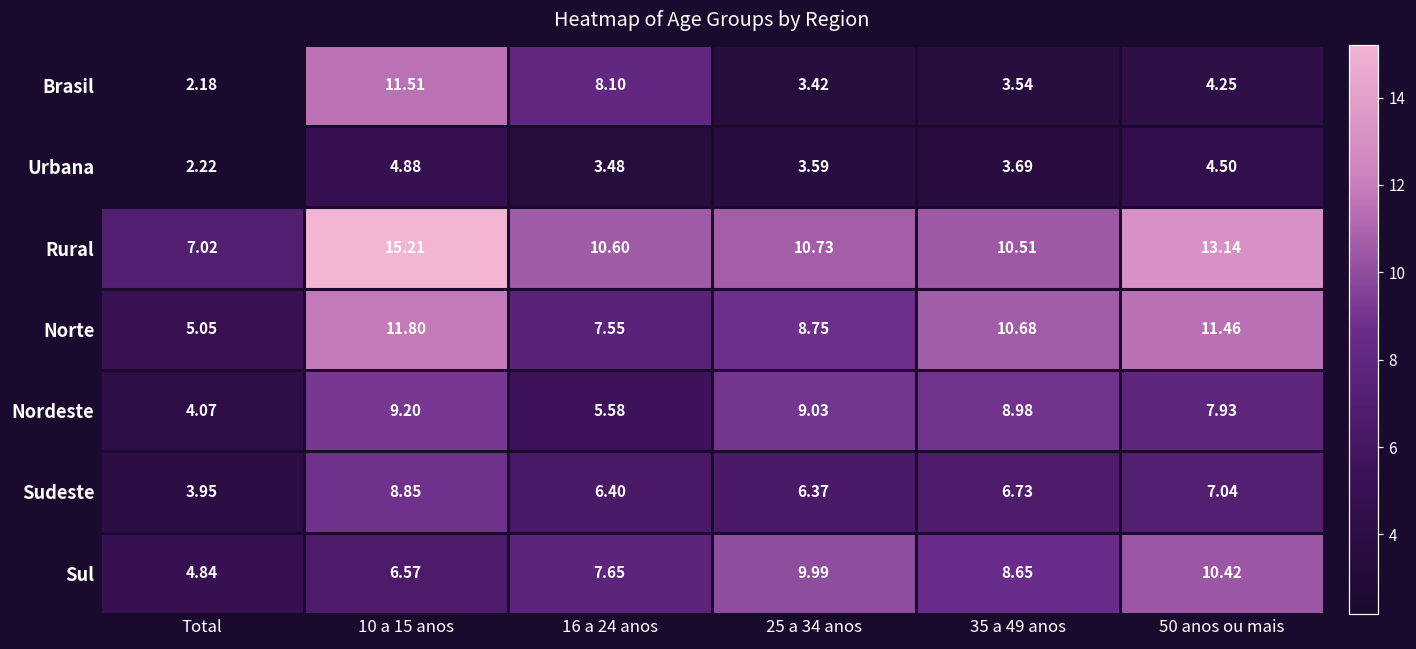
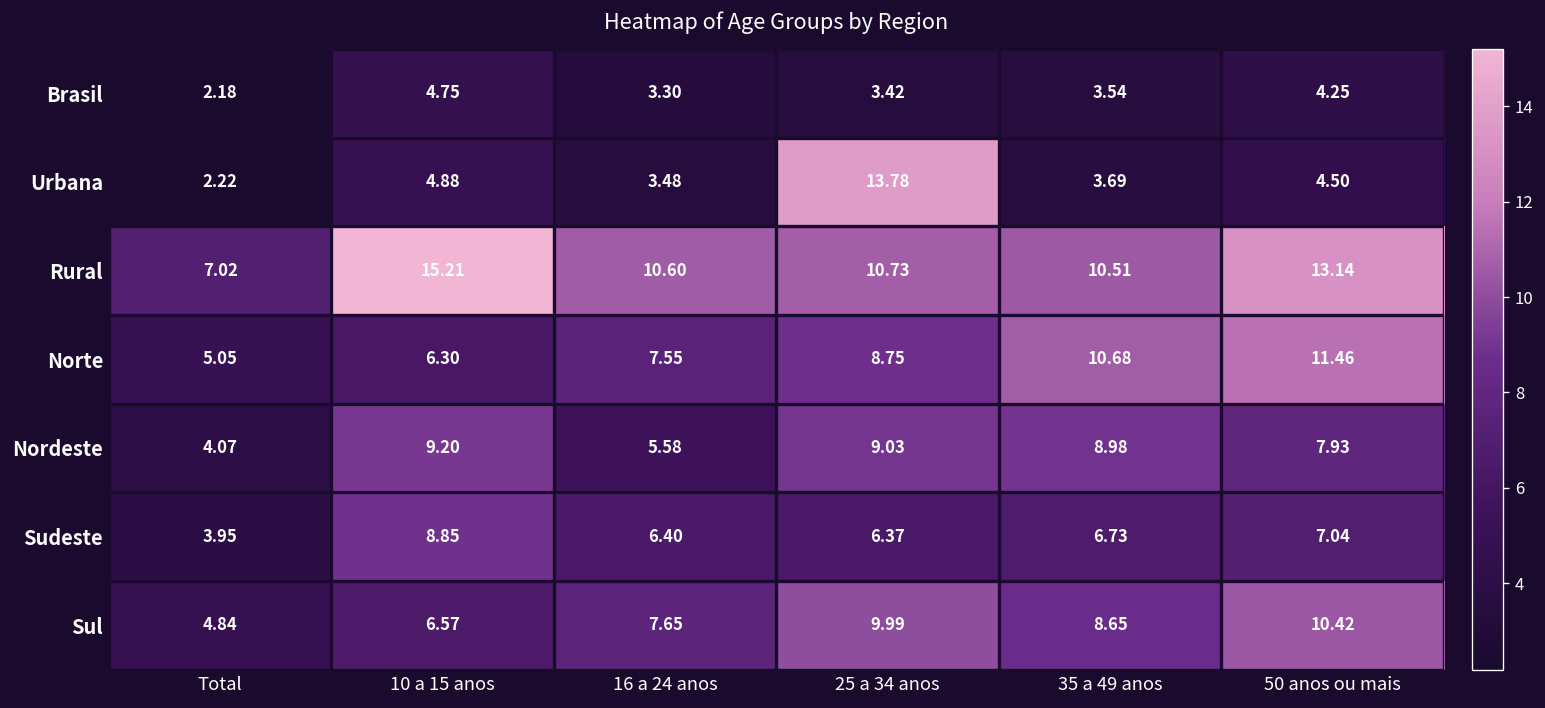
  {
    "Brasil": {
      "Total": 2.18,
-     "10 a 15 anos": 11.51,
-     "16 a 24 anos": 8.10,
+     "10 a 15 anos": 4.75,
+     "16 a 24 anos": 3.30,
      "25 a 34 anos": 3.42,
      "35 a 49 anos": 3.54,
      "50 anos ou mais": 4.25
    },
    "Urbana": {
      "Total": 2.22,
      "10 a 15 anos": 4.88,
      "16 a 24 anos": 3.48,
-     "25 a 34 anos": 3.59,
+     "25 a 34 anos": 13.78,
      "35 a 49 anos": 3.69,
      "50 anos ou mais": 4.50
    },
    "Rural": {
      "Total": 7.02,
      "10 a 15 anos": 15.21,
      "16 a 24 anos": 10.60,
      "25 a 34 anos": 10.73,
      "35 a 49 anos": 10.51,
      "50 anos ou mais": 13.14
    },
    "Norte": {
      "Total": 5.05,
-     "10 a 15 anos": 11.80,
+     "10 a 15 anos": 6.30,
      "16 a 24 anos": 7.55,
      "25 a 34 anos": 8.75,
      "35 a 49 anos": 10.68,
      "50 anos ou mais": 11.46
    },
    "Nordeste": {
      "Total": 4.07,
      "10 a 15 anos": 9.20,
      "16 a 24 anos": 5.58,
      "25 a 34 anos": 9.03,
      "35 a 49 anos": 8.98,
      "50 anos ou mais": 7.93
    },
    "Sudeste": {
      "Total": 3.95,
      "10 a 15 anos": 8.85,
      "16 a 24 anos": 6.40,
      "25 a 34 anos": 6.37,
      "35 a 49 anos": 6.73,
      "50 anos ou mais": 7.04
    },
    "Sul": {
      "Total": 4.84,
      "10 a 15 anos": 6.57,
      "16 a 24 anos": 7.65,
      "25 a 34 anos": 9.99,
      "35 a 49 anos": 8.65,
      "50 anos ou mais": 10.42
    }
  }
